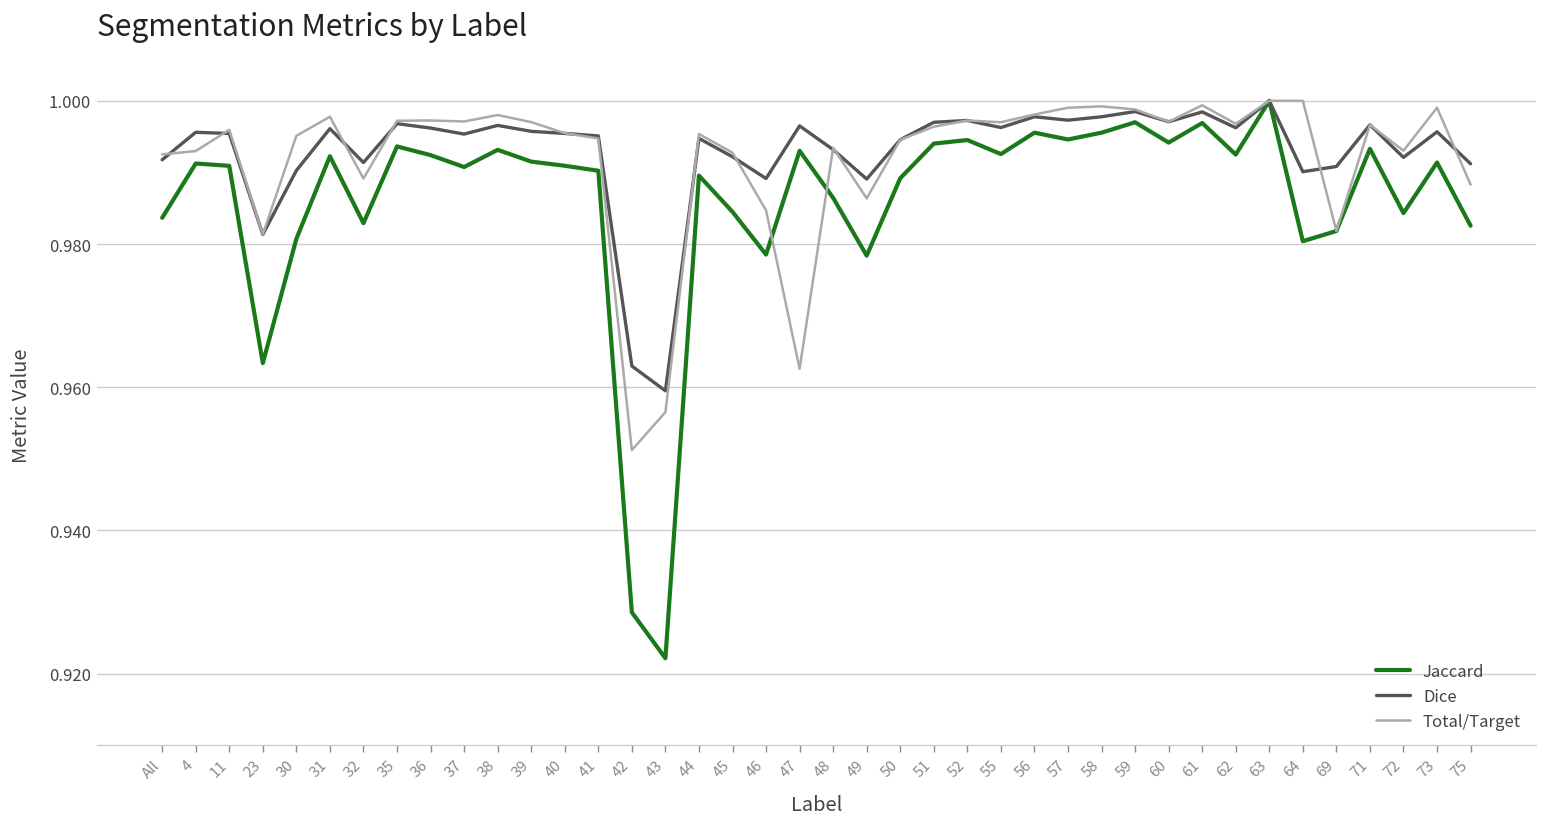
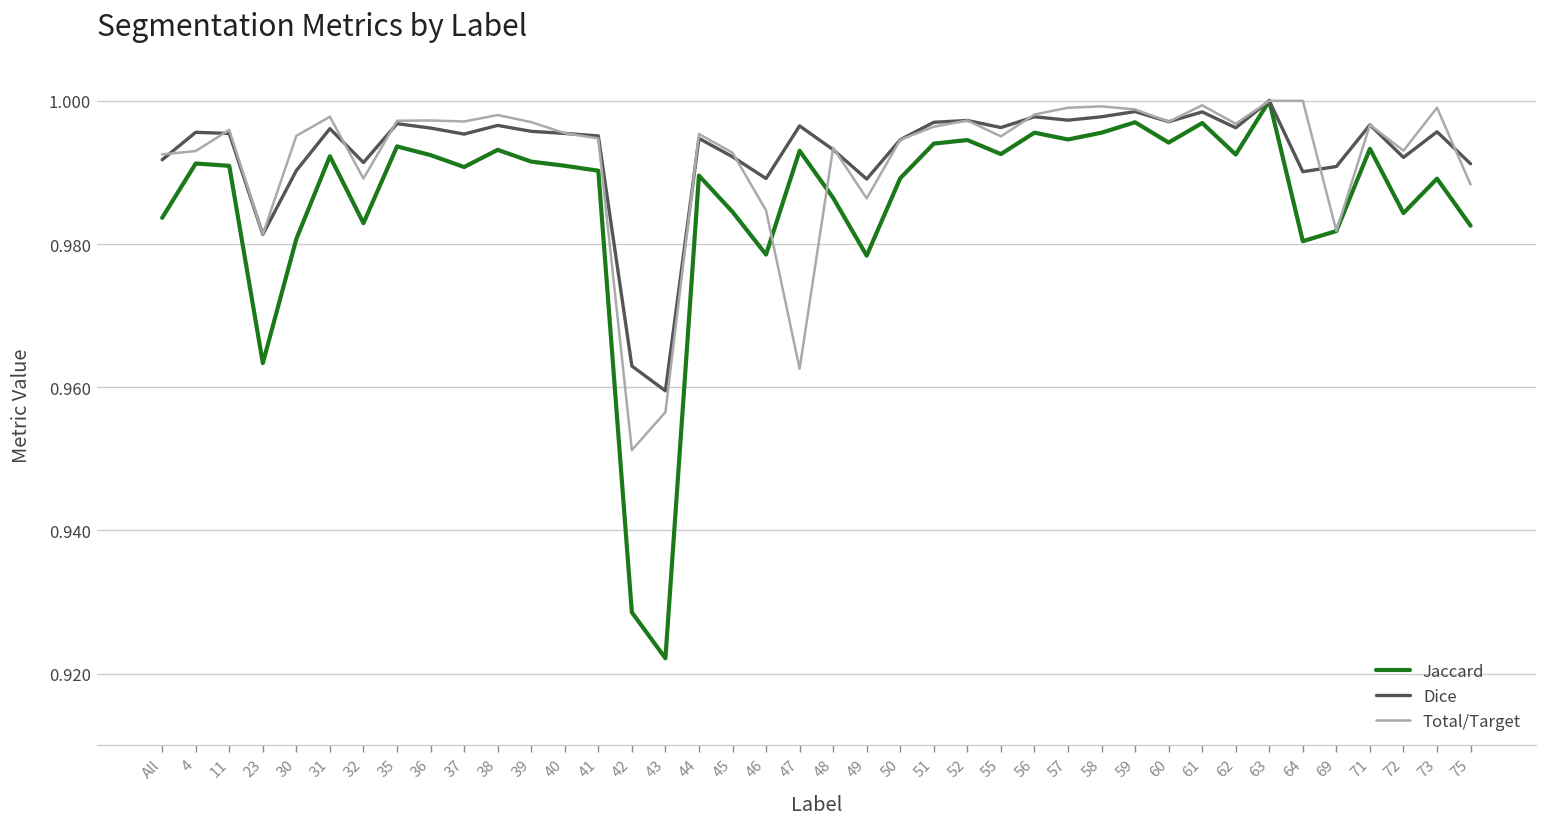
  {
    "Jaccard": {
      "All": 0.984,
      "4": 0.991,
      "11": 0.991,
      "23": 0.963,
      "30": 0.981,
      "31": 0.992,
      "32": 0.983,
      "35": 0.994,
      "36": 0.992,
      "37": 0.991,
      "38": 0.993,
      "39": 0.992,
      "40": 0.991,
      "41": 0.990,
      "42": 0.929,
      "43": 0.922,
      "44": 0.990,
      "45": 0.984,
      "46": 0.979,
      "47": 0.993,
      "48": 0.986,
      "49": 0.978,
      "50": 0.989,
      "51": 0.994,
      "52": 0.995,
      "55": 0.993,
      "56": 0.996,
      "57": 0.995,
      "58": 0.996,
      "59": 0.997,
      "60": 0.994,
      "61": 0.997,
      "62": 0.992,
      "64": 0.980,
      "71": 0.993,
      "72": 0.984,
-     "73": 0.991,
+     "73": 0.989,
      "75": 0.983
    },
    "Dice": {
      "All": 0.992,
      "4": 0.996,
      "11": 0.995,
      "30": 0.990,
      "31": 0.996,
      "32": 0.991,
      "36": 0.996,
      "37": 0.995,
      "38": 0.997,
      "39": 0.996,
      "42": 0.963,
      "43": 0.960,
      "44": 0.995,
      "45": 0.992,
      "46": 0.989,
      "47": 0.996,
      "49": 0.989,
      "51": 0.997,
      "55": 0.996,
      "57": 0.997,
      "58": 0.998,
      "61": 0.998,
      "62": 0.996,
      "64": 0.990,
      "69": 0.991,
      "72": 0.992,
      "73": 0.996,
      "75": 0.991
    },
    "Total/Target": {
      "All": 0.993,
      "4": 0.993,
      "11": 0.996,
      "30": 0.995,
      "31": 0.998,
      "32": 0.989,
      "36": 0.997,
      "37": 0.997,
      "38": 0.998,
      "39": 0.997,
      "42": 0.951,
      "43": 0.957,
      "44": 0.995,
      "45": 0.993,
      "46": 0.985,
      "47": 0.963,
      "49": 0.986,
      "51": 0.996,
-     "55": 0.997,
+     "55": 0.995,
      "57": 0.999,
      "58": 0.999,
      "61": 0.999,
      "62": 0.997,
      "64": 1.000,
      "72": 0.993,
      "73": 0.999,
      "75": 0.988
    }
  }
